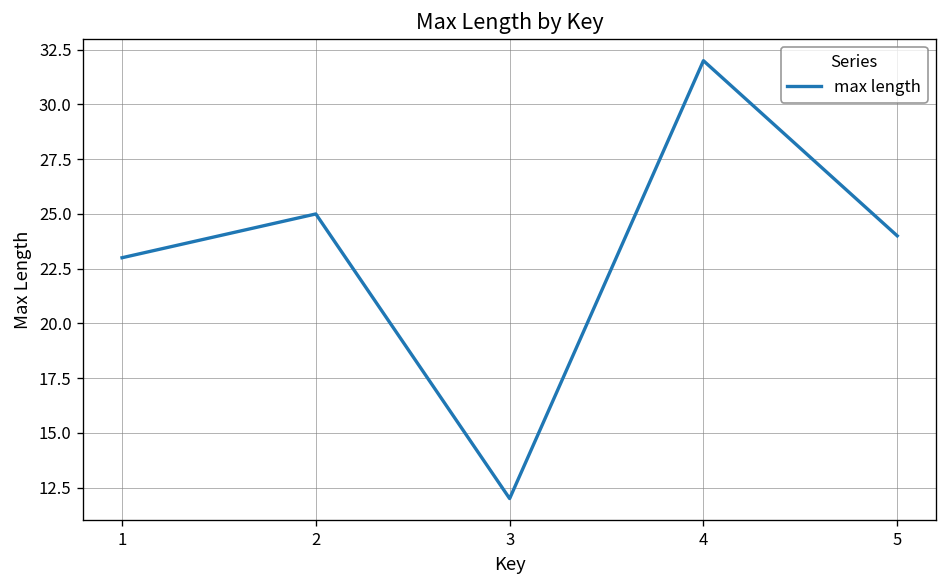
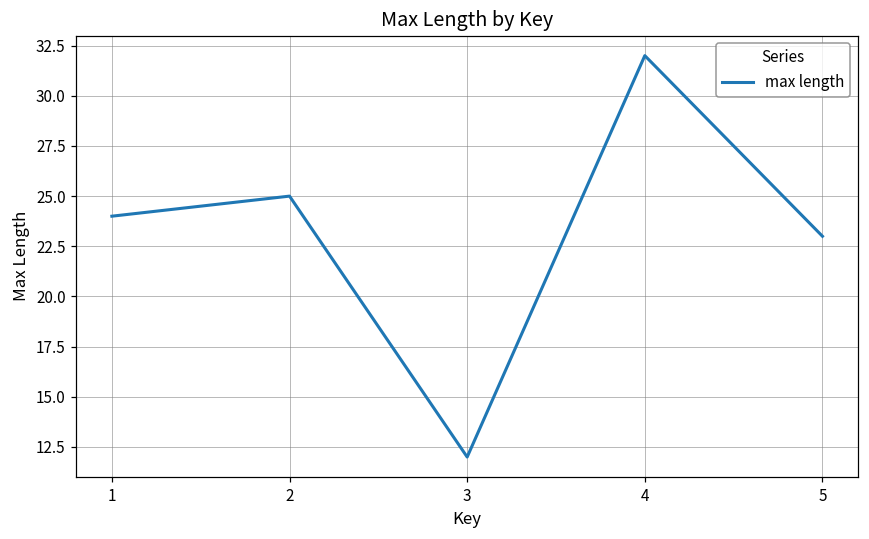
  {
-   "1": 23,
+   "1": 24,
    "2": 25,
    "3": 12,
    "4": 32,
-   "5": 24
+   "5": 23
  }
